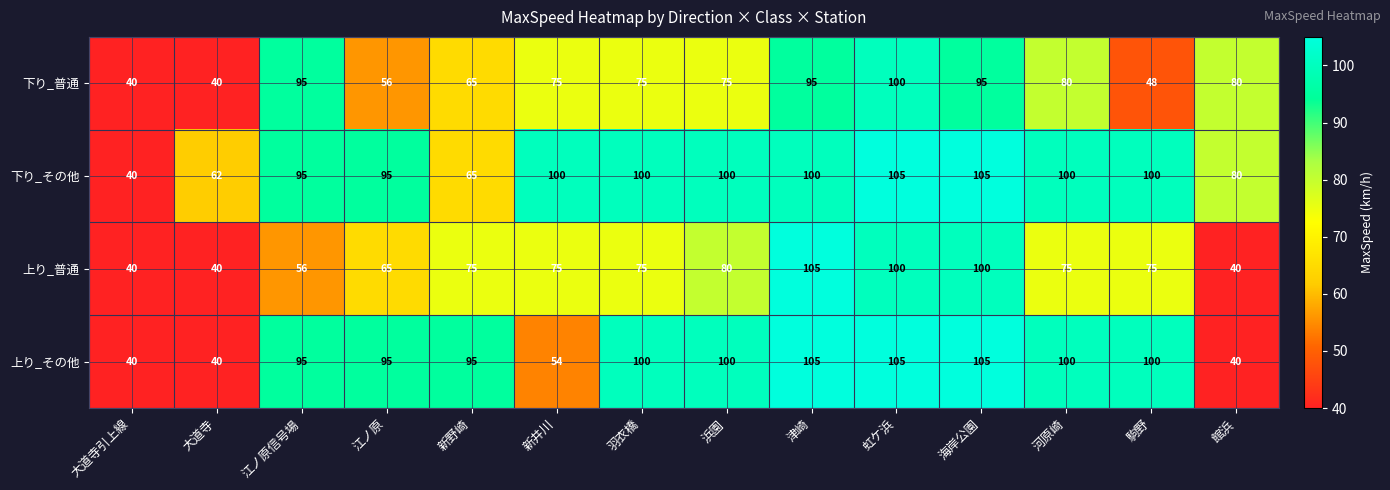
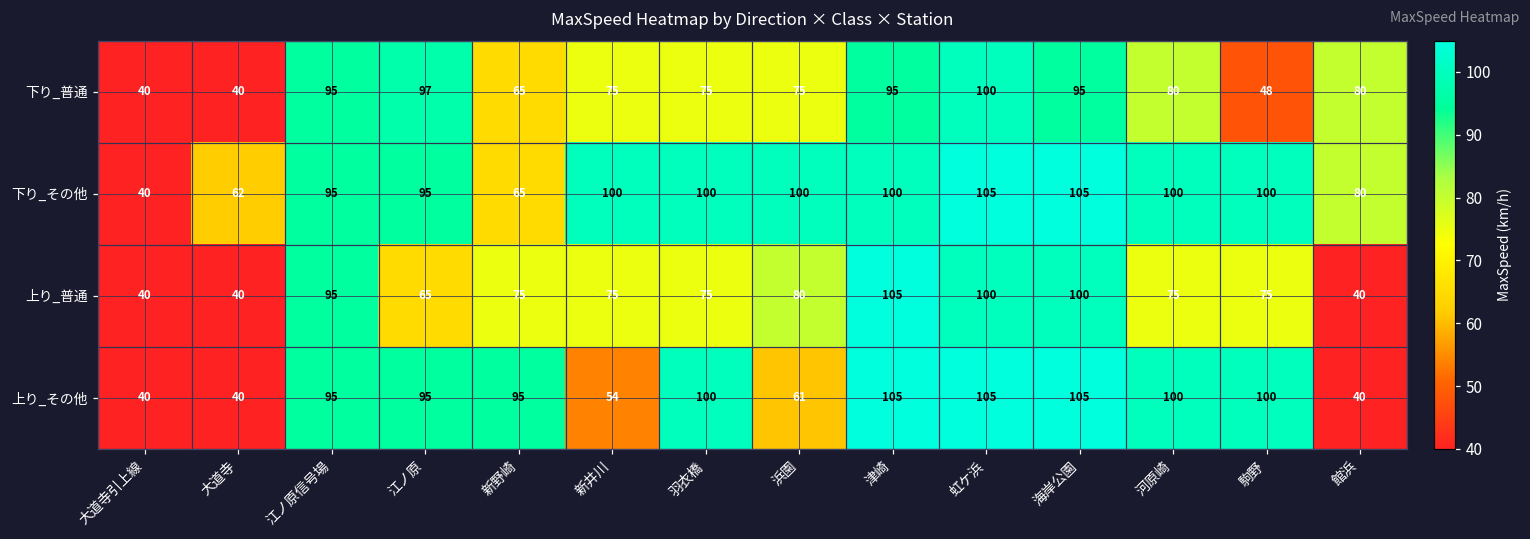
  {
    "下り_普通": {
      "大道寺引上線": 40,
      "大道寺": 40,
      "江ノ原信号場": 95,
-     "江ノ原": 56,
+     "江ノ原": 97,
      "新野崎": 65,
      "新井川": 75,
      "羽衣橋": 75,
      "浜園": 75,
      "津崎": 95,
      "虹ケ浜": 100,
      "海岸公園": 95,
      "河原崎": 80,
      "駒野": 48,
      "館浜": 80
    },
    "下り_その他": {
      "大道寺引上線": 40,
      "大道寺": 62,
      "江ノ原信号場": 95,
      "江ノ原": 95,
      "新野崎": 65,
      "新井川": 100,
      "羽衣橋": 100,
      "浜園": 100,
      "津崎": 100,
      "虹ケ浜": 105,
      "海岸公園": 105,
      "河原崎": 100,
      "駒野": 100,
      "館浜": 80
    },
    "上り_普通": {
      "大道寺引上線": 40,
      "大道寺": 40,
-     "江ノ原信号場": 56,
+     "江ノ原信号場": 95,
      "江ノ原": 65,
      "新野崎": 75,
      "新井川": 75,
      "羽衣橋": 75,
      "浜園": 80,
      "津崎": 105,
      "虹ケ浜": 100,
      "海岸公園": 100,
      "河原崎": 75,
      "駒野": 75,
      "館浜": 40
    },
    "上り_その他": {
      "大道寺引上線": 40,
      "大道寺": 40,
      "江ノ原信号場": 95,
      "江ノ原": 95,
      "新野崎": 95,
      "新井川": 54,
      "羽衣橋": 100,
-     "浜園": 100,
+     "浜園": 61,
      "津崎": 105,
      "虹ケ浜": 105,
      "海岸公園": 105,
      "河原崎": 100,
      "駒野": 100,
      "館浜": 40
    }
  }
